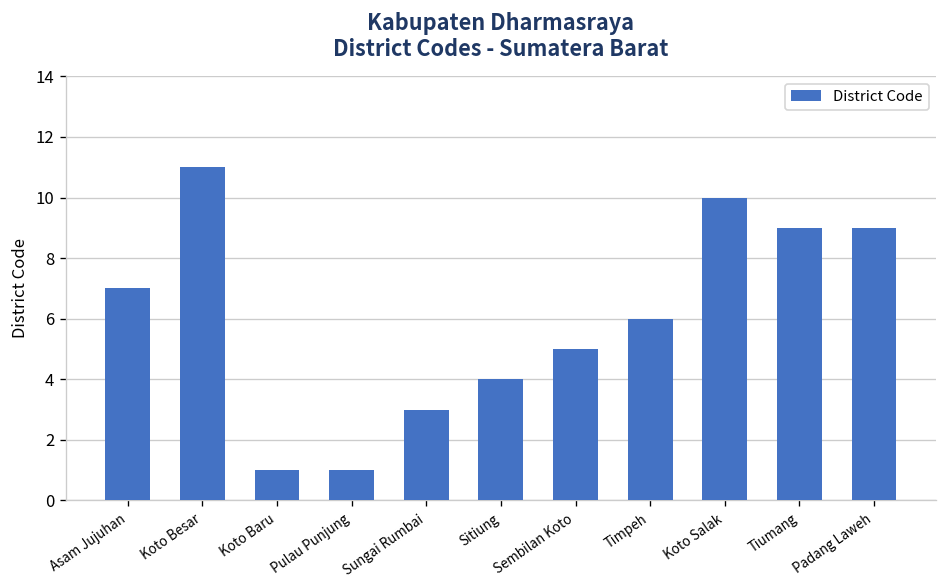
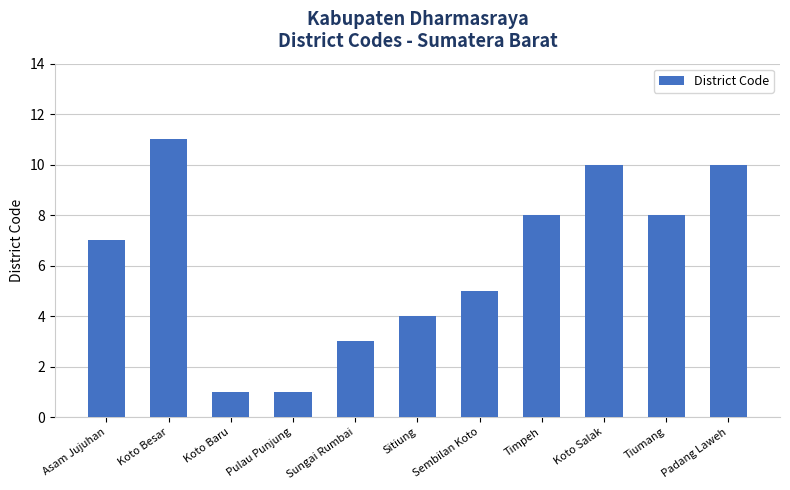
  {
    "Asam Jujuhan": 7,
    "Koto Besar": 11,
    "Koto Baru": 1,
    "Pulau Punjung": 1,
    "Sungai Rumbai": 3,
    "Sitiung": 4,
    "Sembilan Koto": 5,
-   "Timpeh": 6,
+   "Timpeh": 8,
    "Koto Salak": 10,
-   "Tiumang": 9,
-   "Padang Laweh": 9
+   "Tiumang": 8,
+   "Padang Laweh": 10
  }
